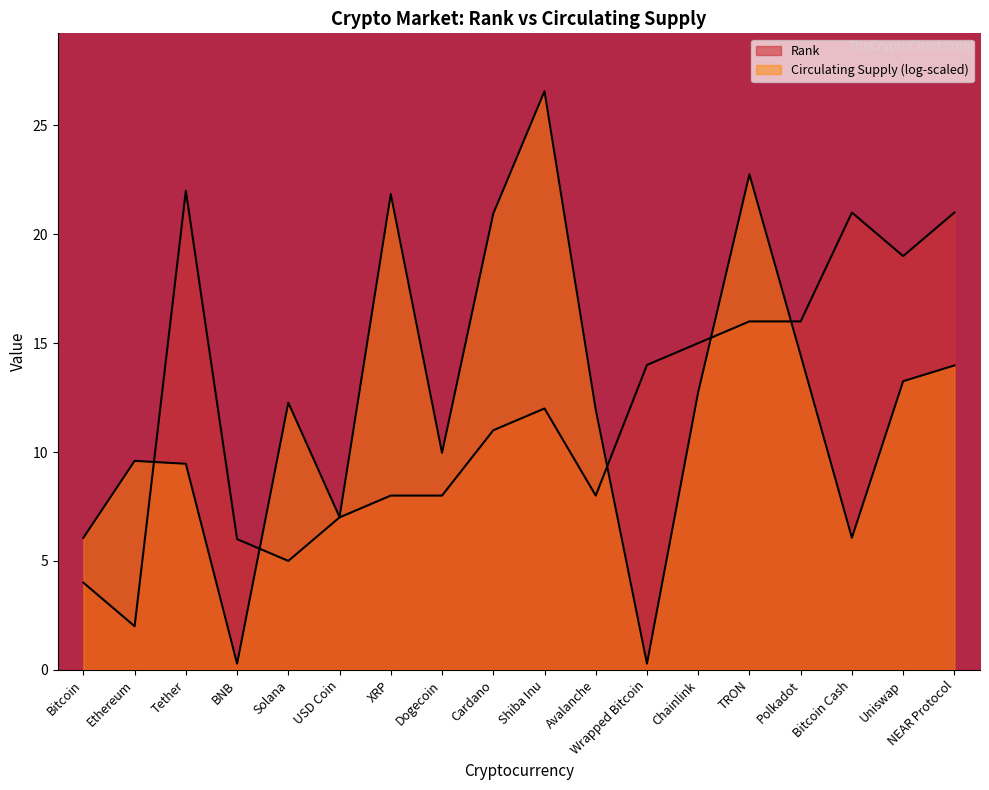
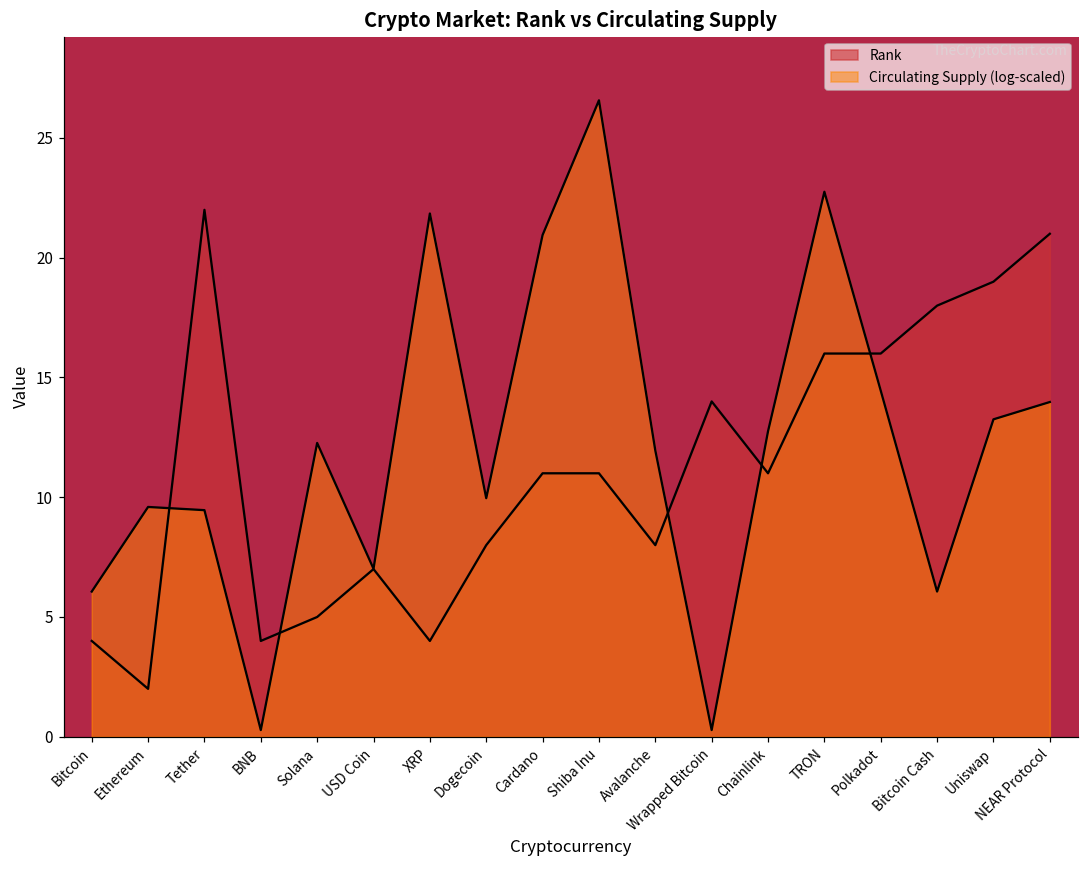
  {
    "Rank": {
      "Bitcoin": 4,
      "Ethereum": 2,
      "Tether": 22,
-     "BNB": 6,
+     "BNB": 4,
      "Solana": 5,
-     "XRP": 8,
+     "XRP": 4,
      "Dogecoin": 8,
      "Cardano": 11,
-     "Shiba Inu": 12,
+     "Shiba Inu": 11,
      "Avalanche": 8,
      "Wrapped Bitcoin": 14,
-     "Chainlink": 15,
+     "Chainlink": 11,
      "TRON": 16,
      "Polkadot": 16,
-     "Bitcoin Cash": 21,
+     "Bitcoin Cash": 18,
      "Uniswap": 19,
      "NEAR Protocol": 21
    },
    "Circulating Supply (log-scaled)": {
      "Bitcoin": 6,
      "Ethereum": 9.6,
      "Tether": 9.5,
      "BNB": 0.3,
      "Solana": 12.3,
      "XRP": 21.8,
      "Dogecoin": 10,
      "Cardano": 21,
      "Shiba Inu": 26.6,
      "Avalanche": 12,
      "Wrapped Bitcoin": 0.3,
      "Chainlink": 12.8,
      "TRON": 22.8,
      "Polkadot": 14.4,
      "Bitcoin Cash": 6,
      "Uniswap": 13.3,
      "NEAR Protocol": 14
    }
  }
